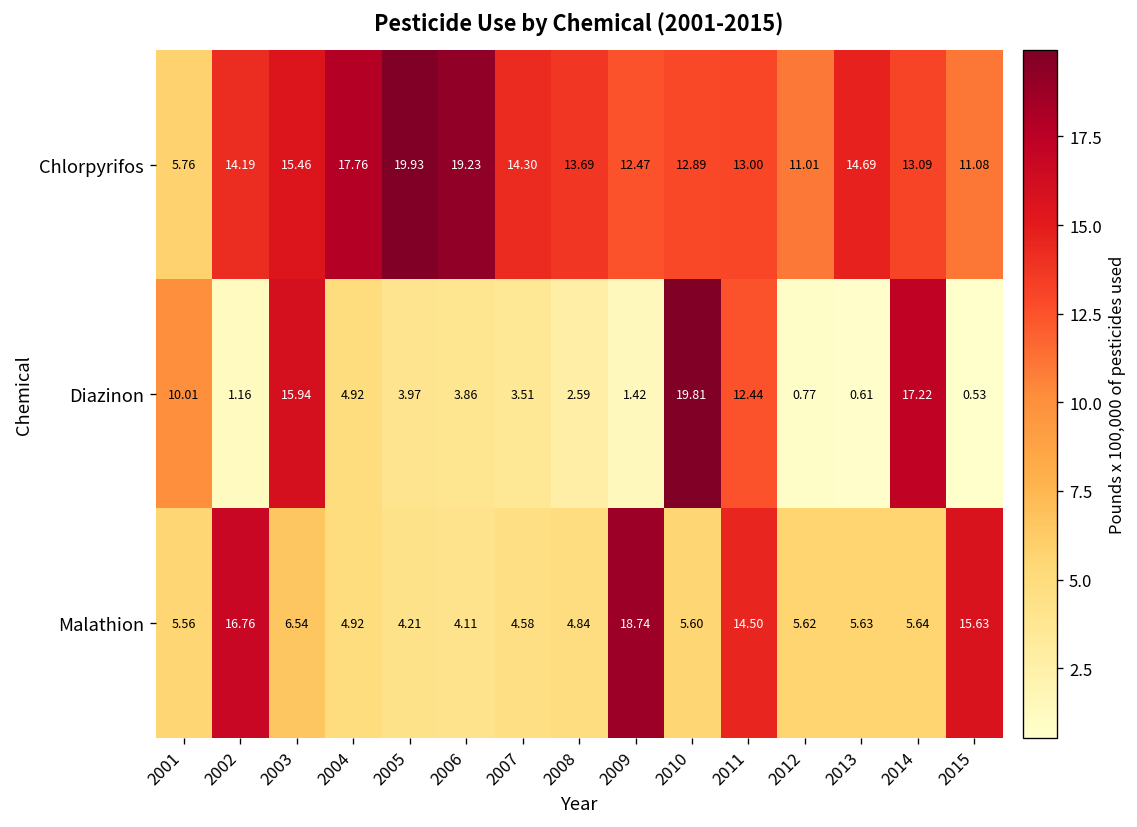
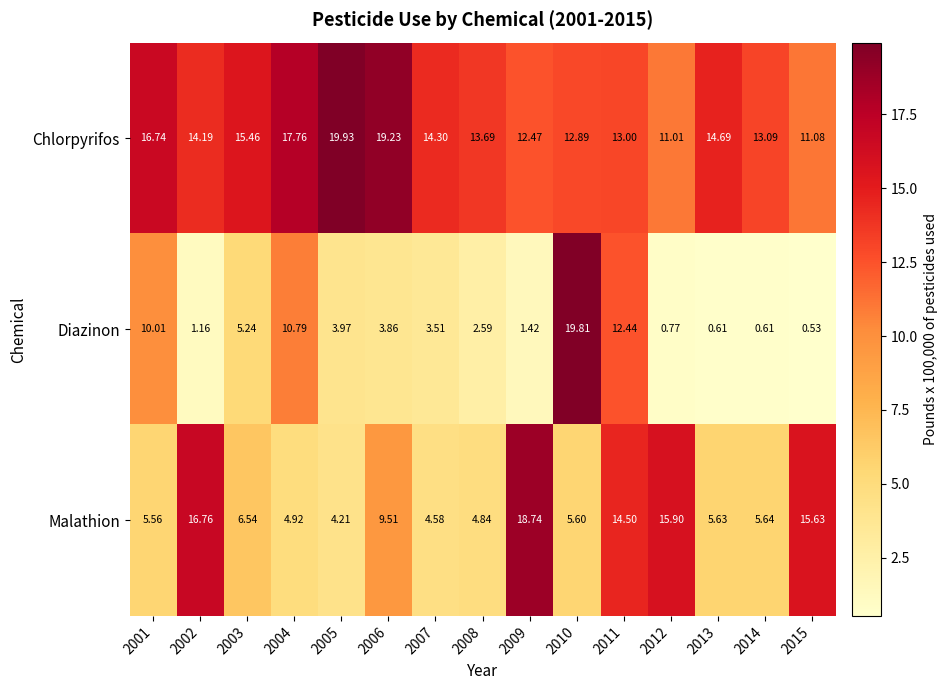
  {
    "Chlorpyrifos": {
-     "2001": 5.76,
+     "2001": 16.74,
      "2002": 14.19,
      "2003": 15.46,
      "2004": 17.76,
      "2005": 19.93,
      "2006": 19.23,
      "2007": 14.30,
      "2008": 13.69,
      "2009": 12.47,
      "2010": 12.89,
      "2011": 13.00,
      "2012": 11.01,
      "2013": 14.69,
      "2014": 13.09,
      "2015": 11.08
    },
    "Diazinon": {
      "2001": 10.01,
      "2002": 1.16,
-     "2003": 15.94,
-     "2004": 4.92,
+     "2003": 5.24,
+     "2004": 10.79,
      "2005": 3.97,
      "2006": 3.86,
      "2007": 3.51,
      "2008": 2.59,
      "2009": 1.42,
      "2010": 19.81,
      "2011": 12.44,
      "2012": 0.77,
      "2013": 0.61,
-     "2014": 17.22,
+     "2014": 0.61,
      "2015": 0.53
    },
    "Malathion": {
      "2001": 5.56,
      "2002": 16.76,
      "2003": 6.54,
      "2004": 4.92,
      "2005": 4.21,
-     "2006": 4.11,
+     "2006": 9.51,
      "2007": 4.58,
      "2008": 4.84,
      "2009": 18.74,
      "2010": 5.60,
      "2011": 14.50,
-     "2012": 5.62,
+     "2012": 15.90,
      "2013": 5.63,
      "2014": 5.64,
      "2015": 15.63
    }
  }
